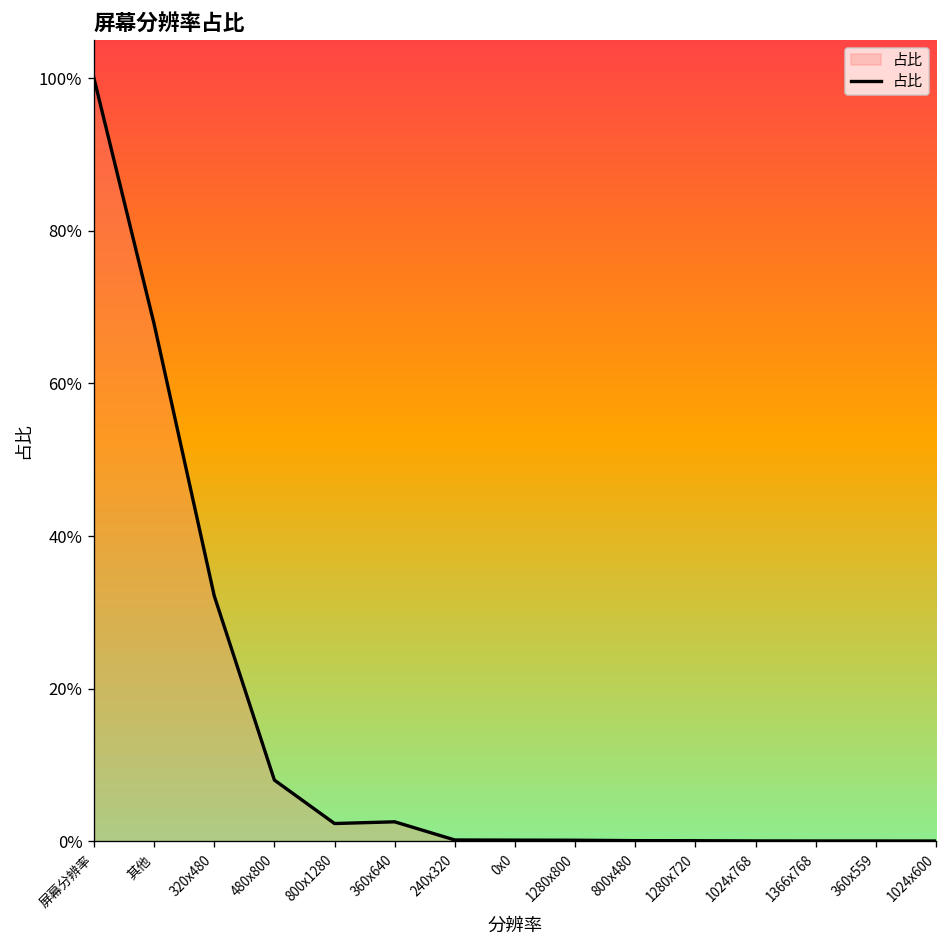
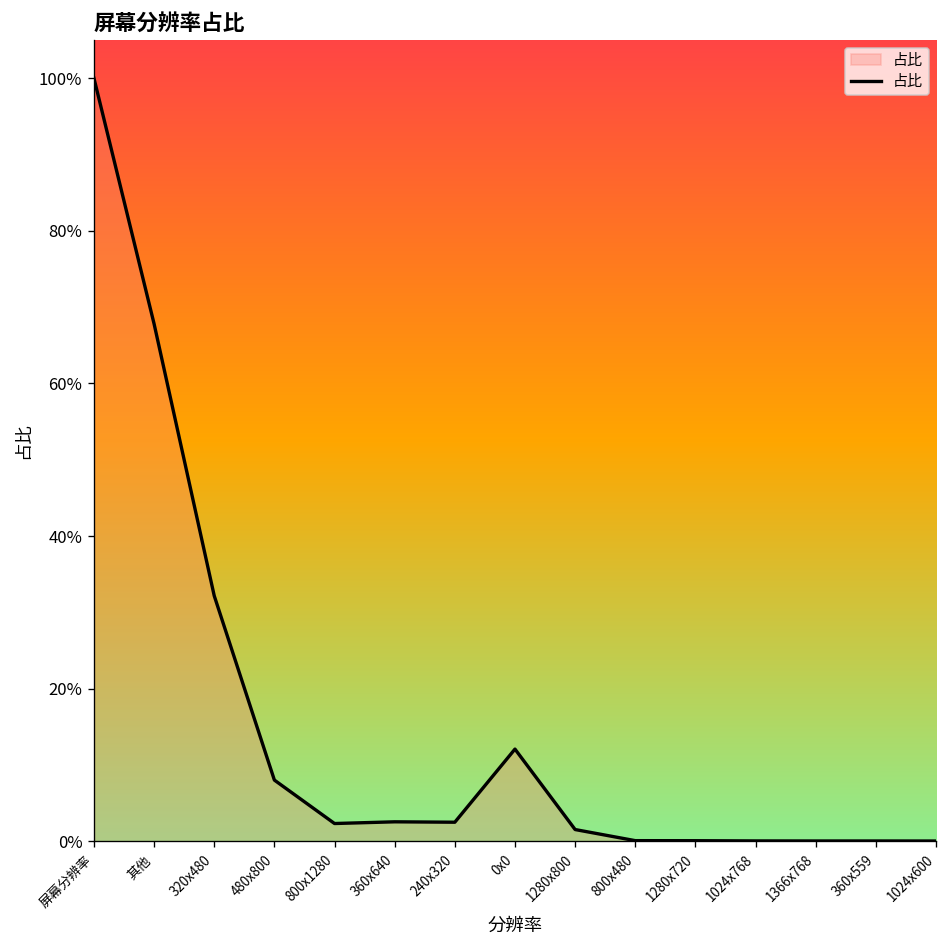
  {
    "屏幕分辨率": "100%",
    "其他": "68%",
    "320x480": "32%",
    "480x800": "8%",
    "800x1280": "2%",
    "360x640": "3%",
-   "240x320": "0%",
-   "0x0": "0%",
-   "1280x800": "0%",
+   "240x320": "3%",
+   "0x0": "12%",
+   "1280x800": "2%",
    "800x480": "0%",
    "1280x720": "0%",
    "1024x768": "0%",
    "1366x768": "0%",
    "360x559": "0%",
    "1024x600": "0%"
  }
